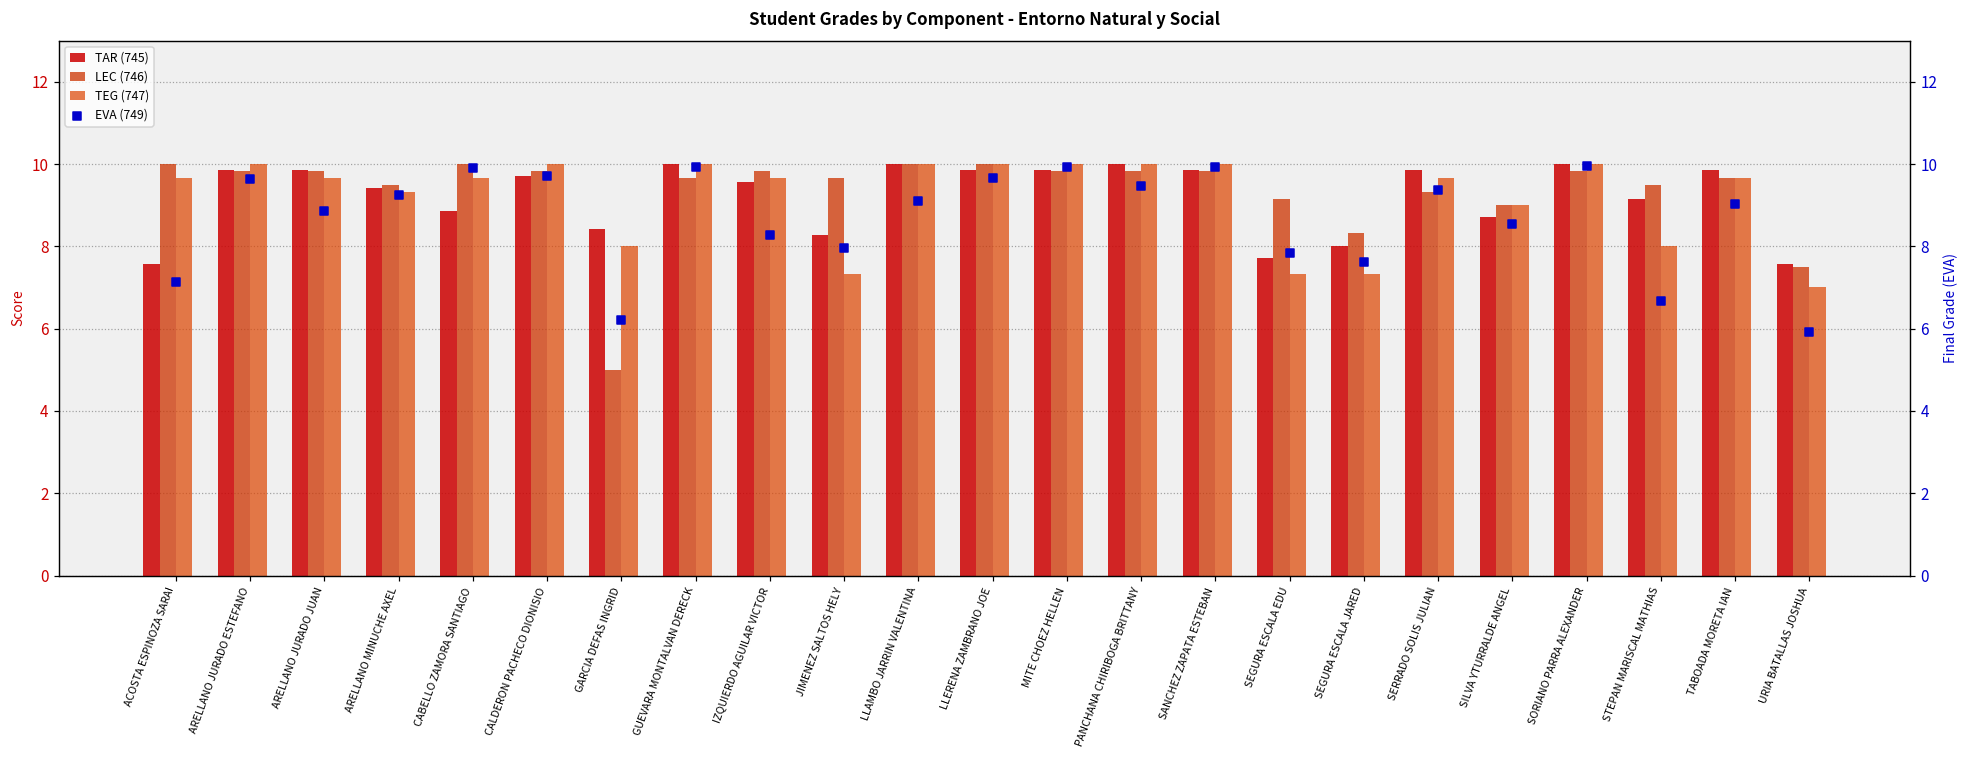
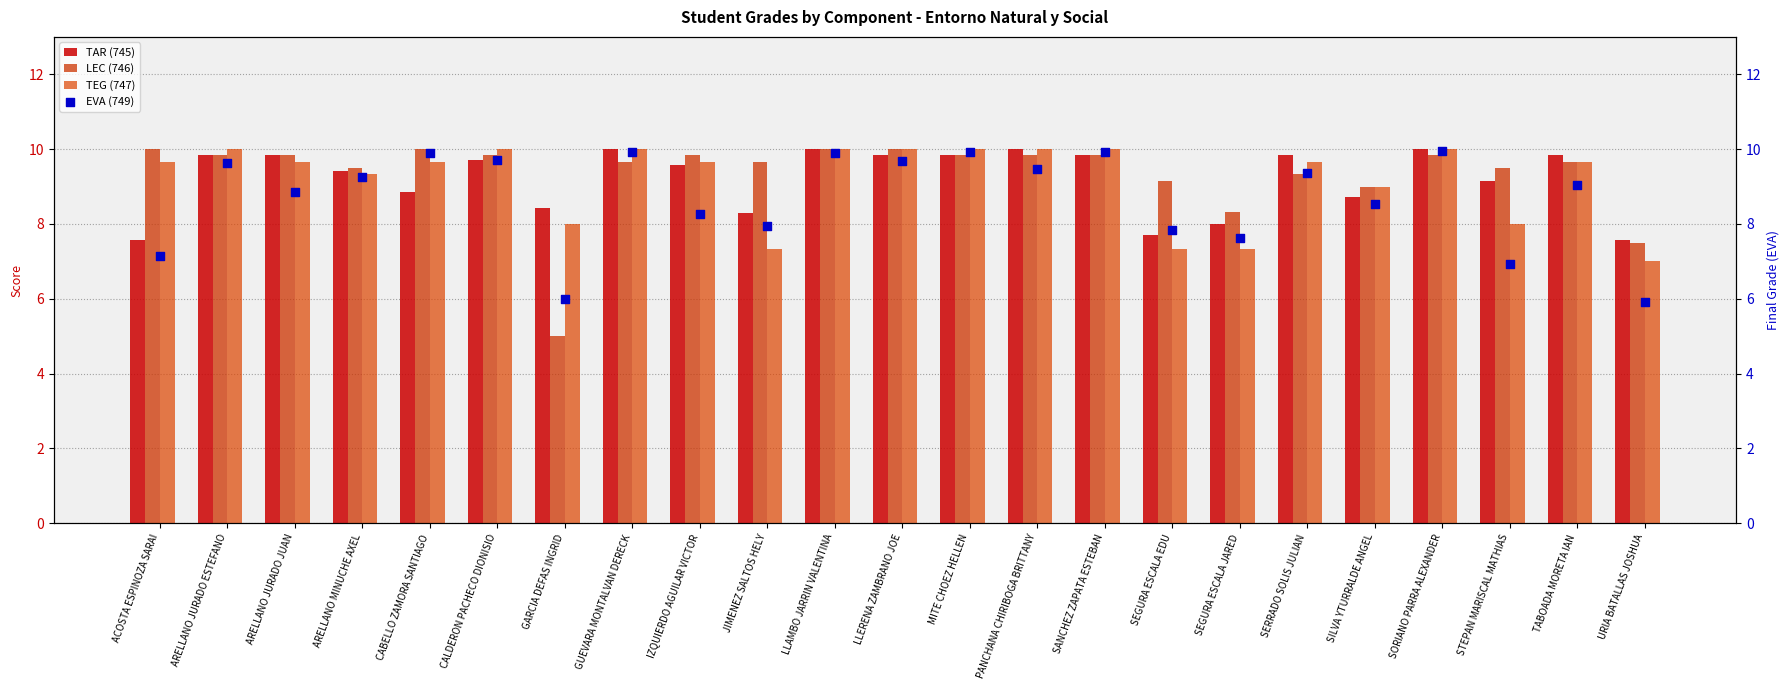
  {
    "EVA (749)": {
-     "GARCIA DEFAS INGRID": 6.2,
-     "LLAMBO JARRIN VALENTINA": 9.1,
-     "STEPAN MARISCAL MATHIAS": 6.7
+     "GARCIA DEFAS INGRID": 6.0,
+     "LLAMBO JARRIN VALENTINA": 9.9,
+     "STEPAN MARISCAL MATHIAS": 6.9
    }
  }
